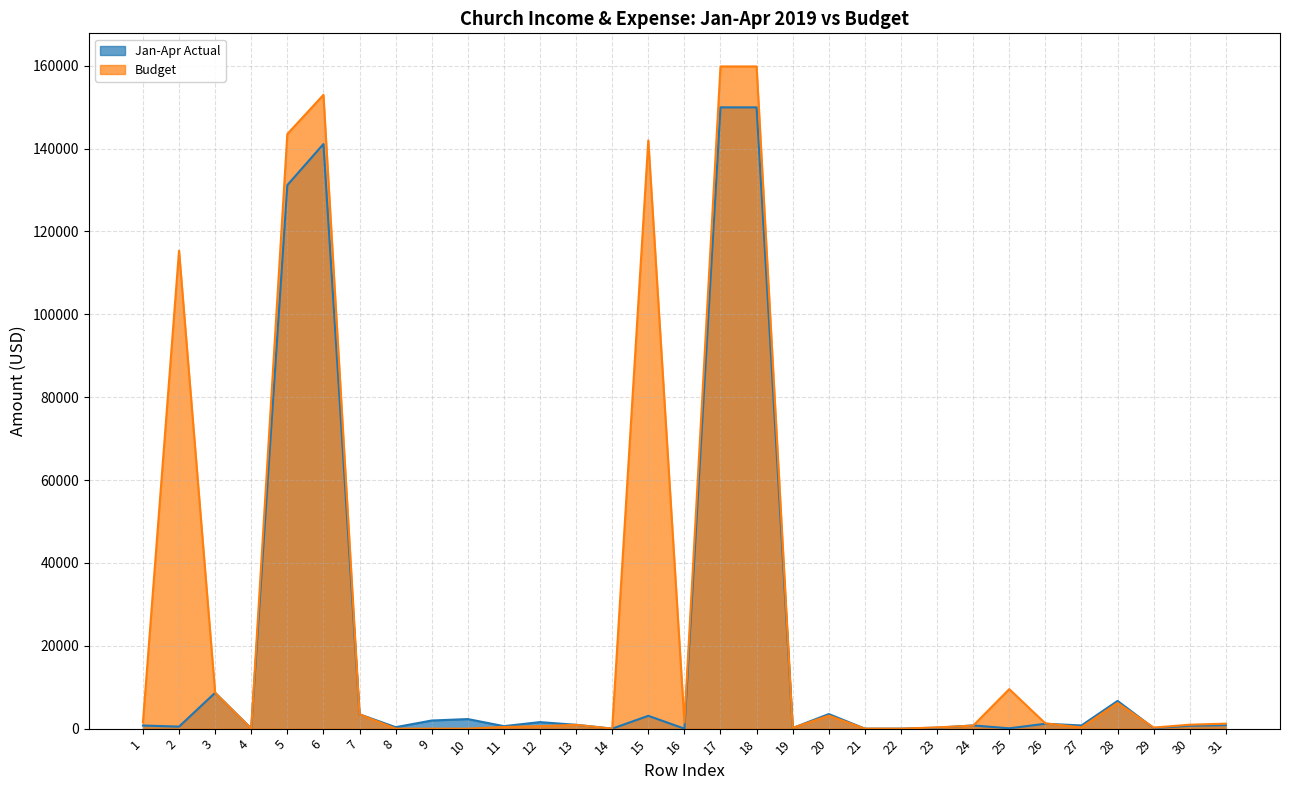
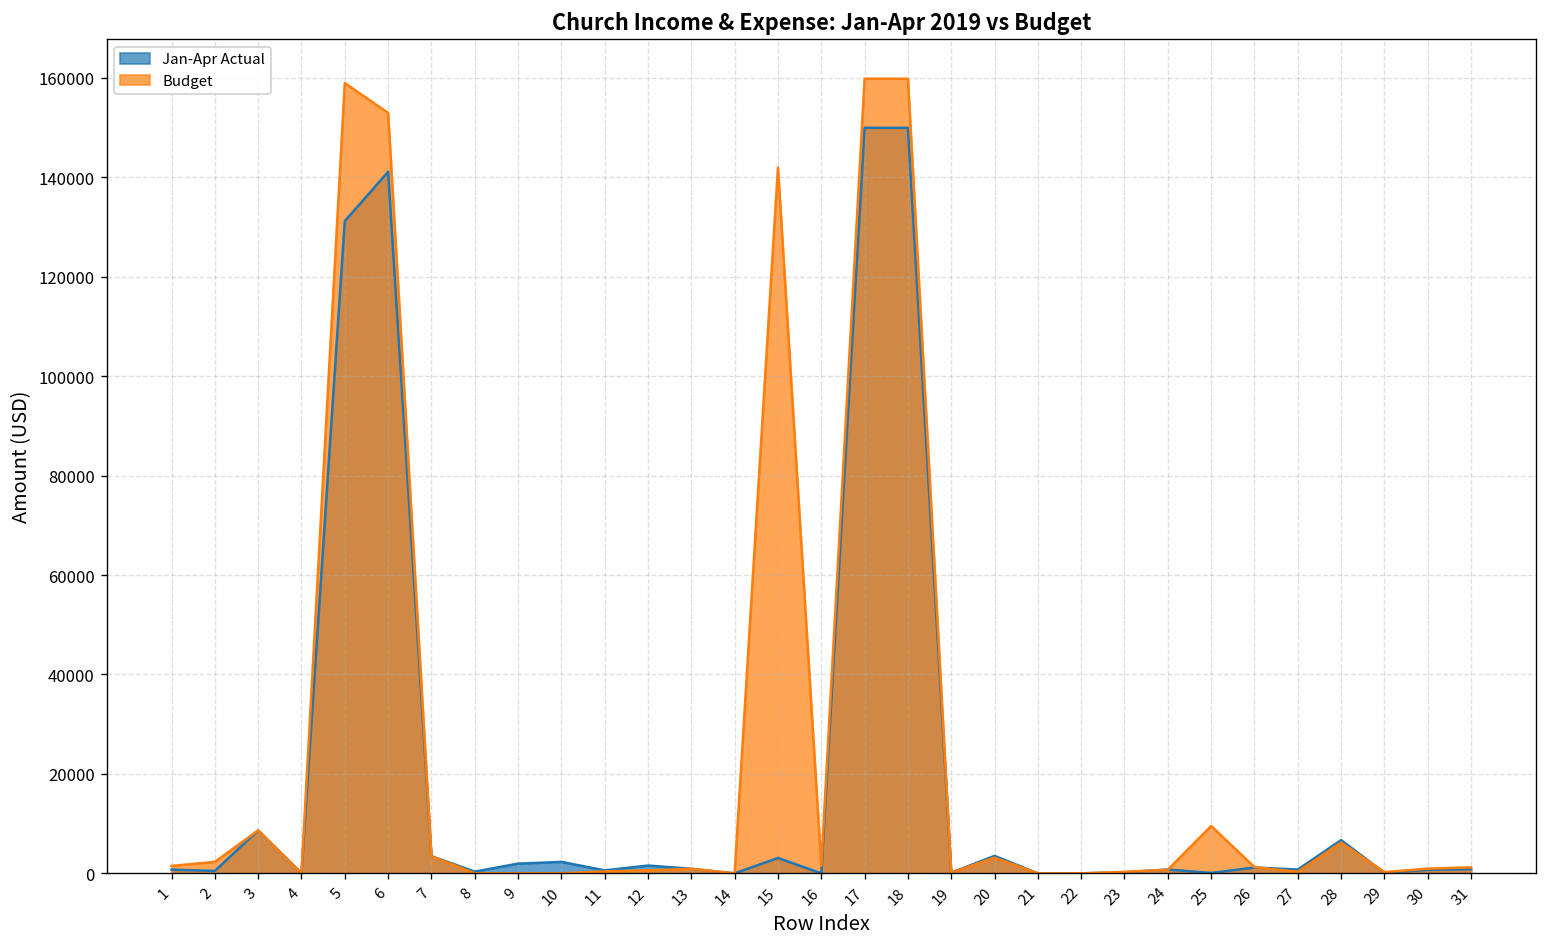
  {
    "Jan-Apr Actual": {
      "1": 1000,
      "2": 0,
      "5": 131000,
      "6": 141000,
      "9": 2000,
      "10": 2000,
      "12": 2000,
      "15": 3000,
      "16": 0,
      "17": 150000,
      "18": 150000,
      "25": 0
    },
    "Budget": {
      "1": 2000,
-     "2": 115000,
-     "5": 144000,
+     "2": 2000,
+     "5": 159000,
      "6": 153000,
      "9": 0,
      "10": 0,
      "12": 1000,
      "15": 142000,
      "16": 1000,
      "17": 160000,
      "18": 160000,
      "25": 10000
    }
  }
